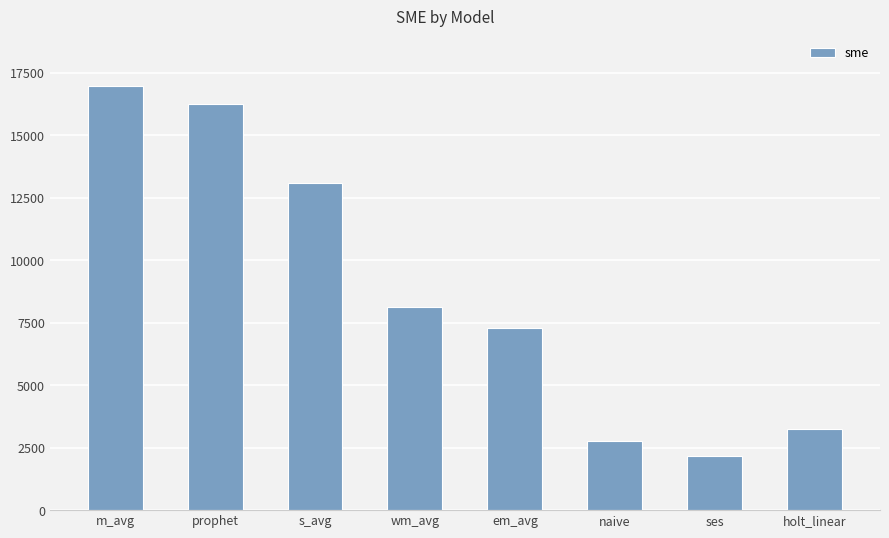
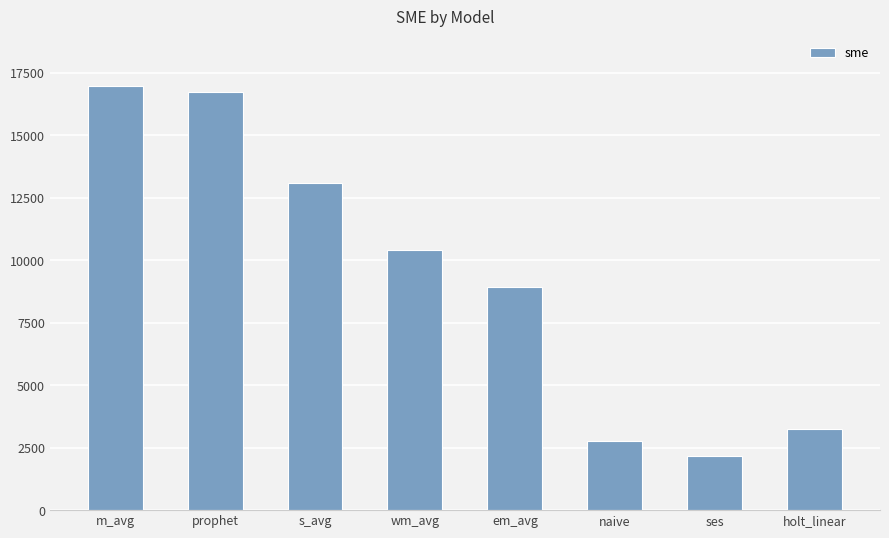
  {
    "m_avg": 17000,
-   "prophet": 16300,
+   "prophet": 16800,
    "s_avg": 13100,
-   "wm_avg": 8100,
-   "em_avg": 7300,
+   "wm_avg": 10400,
+   "em_avg": 8900,
    "naive": 2800,
    "ses": 2100,
    "holt_linear": 3300
  }
